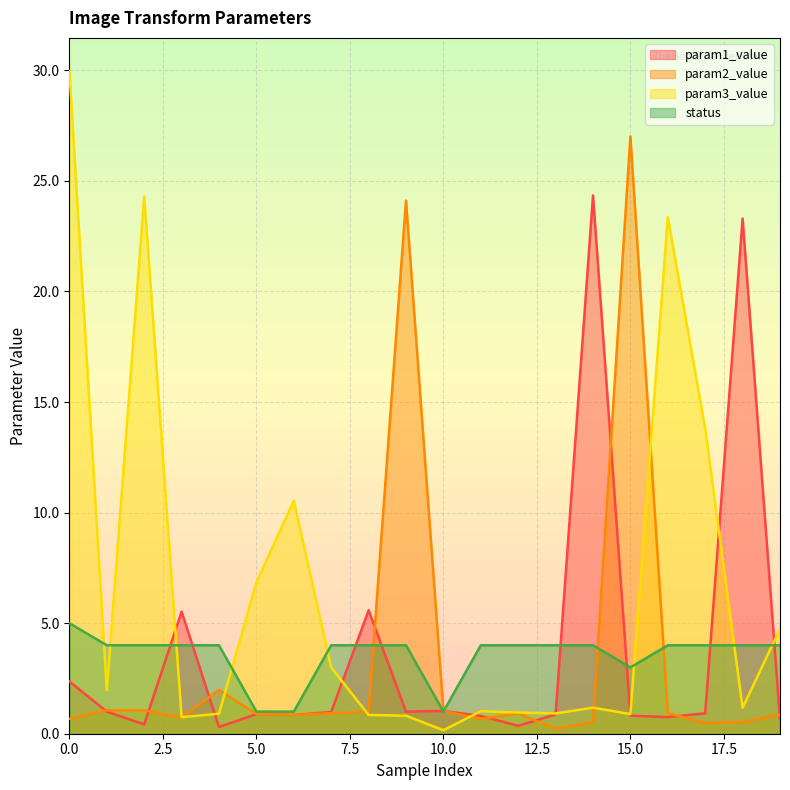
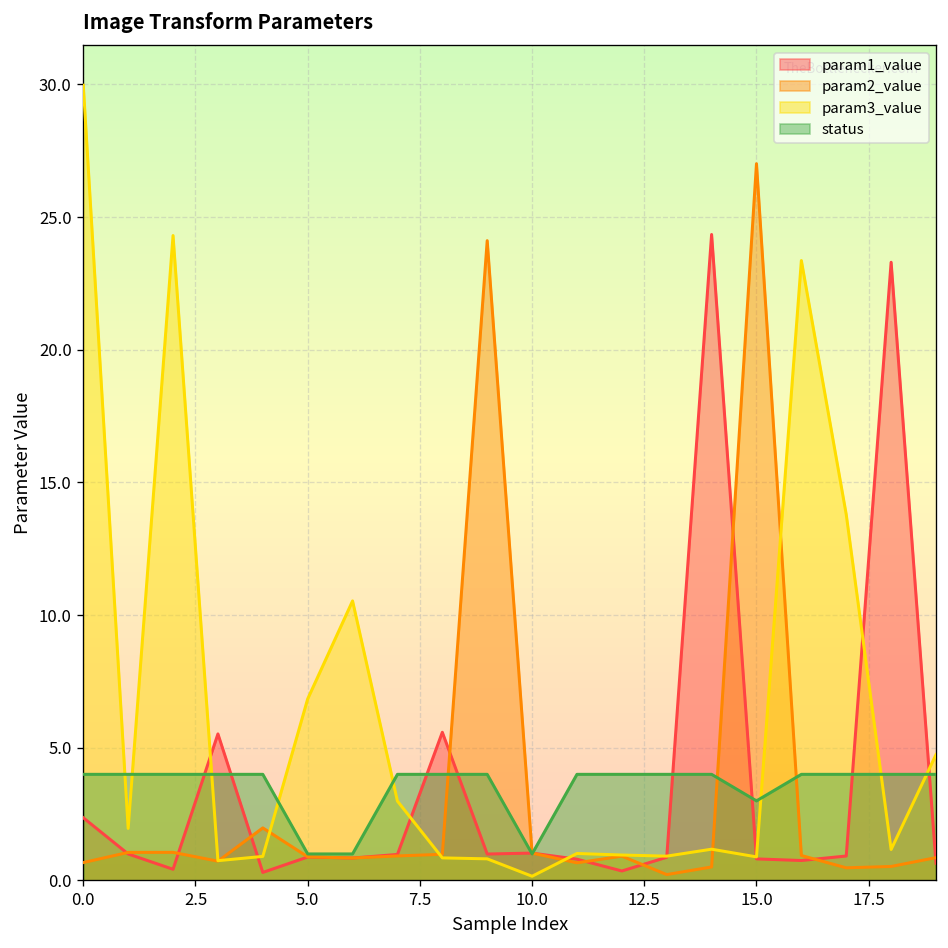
  {
    "param1_value": {
      "0.0": 2.4
    },
    "status": {
-     "0.0": 5,
+     "0.0": 4,
      "15.0": 3
    }
  }
